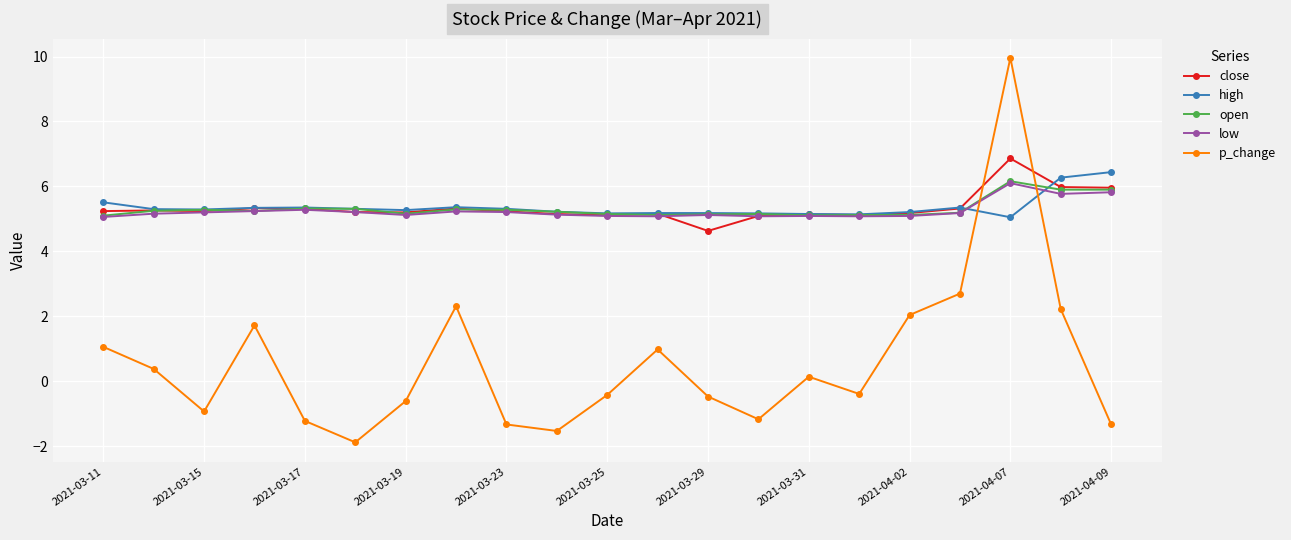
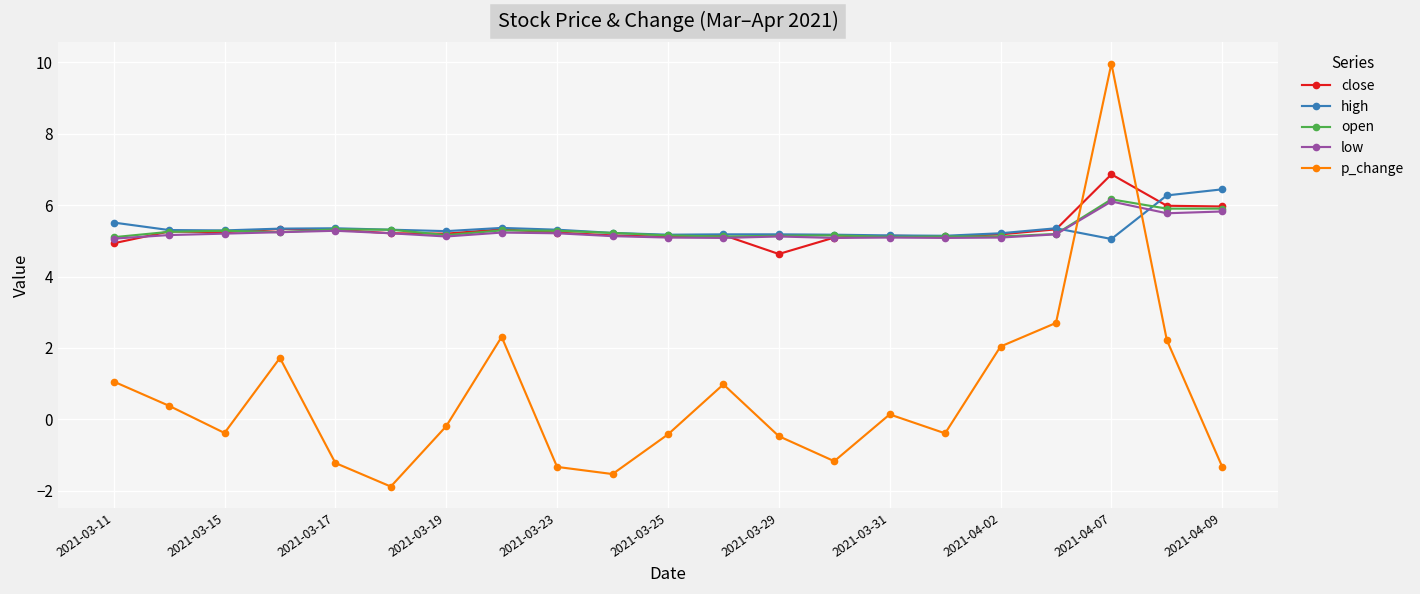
  {
    "close": {
-     "2021-03-11": 5.2,
+     "2021-03-11": 4.9,
      "2021-03-29": 4.6,
      "2021-04-07": 6.9
    },
    "high": {
      "2021-03-11": 5.5,
      "2021-04-07": 5.1,
      "2021-04-09": 6.4
    },
    "low": {
      "2021-04-09": 5.8
    },
    "p_change": {
      "2021-03-11": 1.1,
-     "2021-03-15": -0.9,
+     "2021-03-15": -0.4,
      "2021-03-17": -1.2,
-     "2021-03-19": -0.6,
+     "2021-03-19": -0.2,
      "2021-03-23": -1.3,
      "2021-03-25": -0.4,
      "2021-03-29": -0.5,
      "2021-03-31": 0.1,
      "2021-04-02": 2.0,
      "2021-04-07": 10.0,
      "2021-04-09": -1.3
    }
  }
